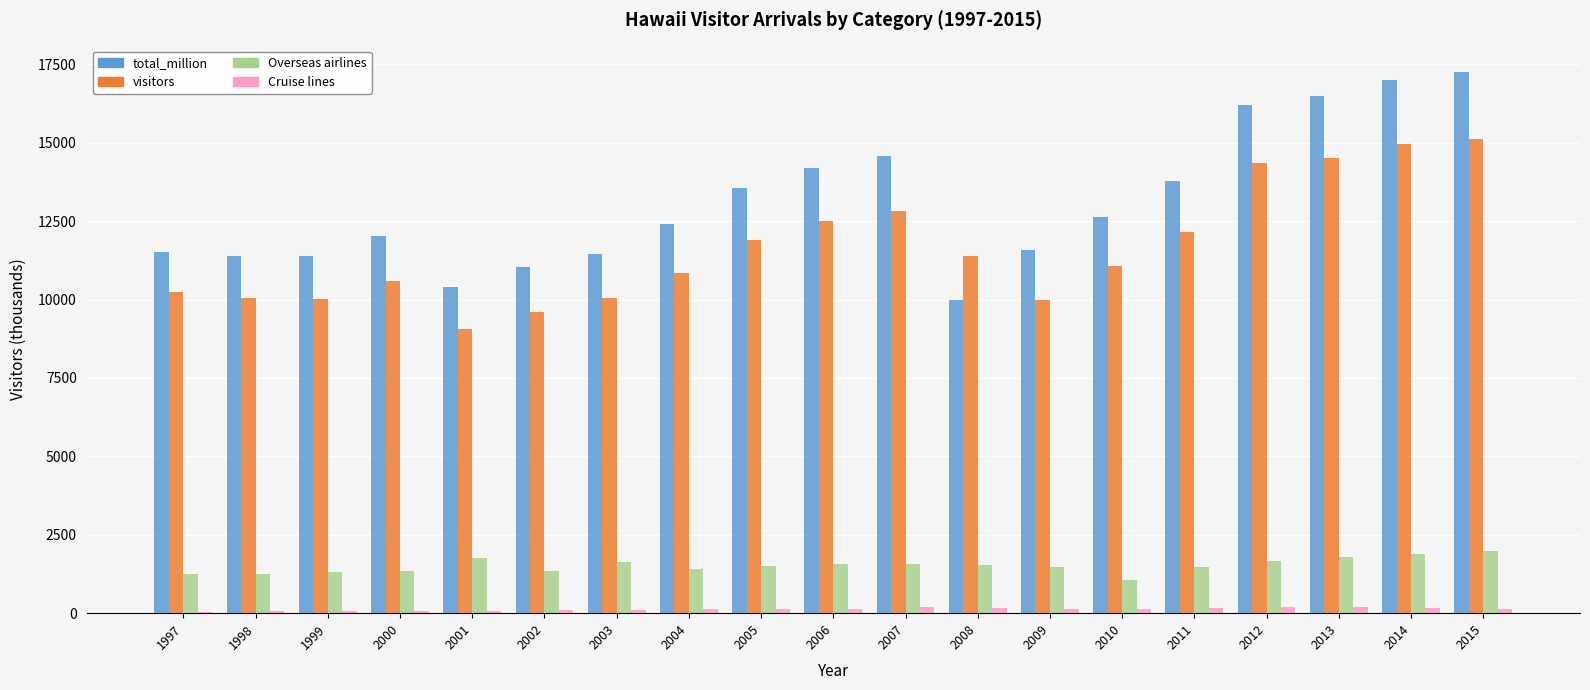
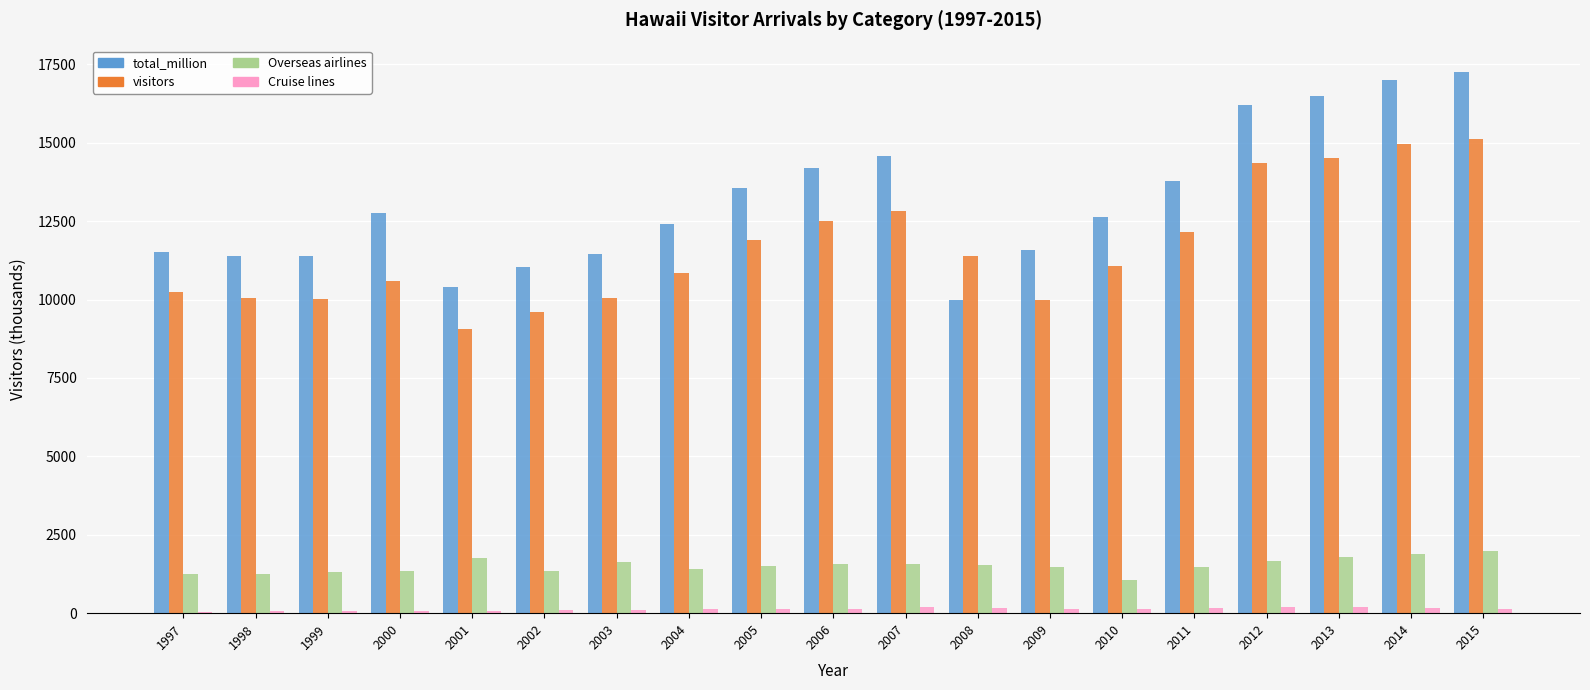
  {
    "total_million": {
      "1997": 11500,
      "1998": 11400,
      "1999": 11400,
-     "2000": 12000,
+     "2000": 12800,
      "2001": 10400,
      "2002": 11000,
      "2003": 11500,
      "2004": 12400,
      "2005": 13600,
      "2006": 14200,
      "2007": 14600,
      "2008": 10000,
      "2009": 11600,
      "2010": 12600,
      "2011": 13800,
      "2012": 16200,
      "2013": 16500,
      "2014": 17000,
      "2015": 17200
    },
    "visitors": {
      "1997": 10200,
      "1998": 10100,
      "1999": 10000,
      "2000": 10600,
      "2001": 9100,
      "2002": 9600,
      "2003": 10100,
      "2004": 10900,
      "2005": 11900,
      "2006": 12500,
      "2007": 12800,
      "2008": 11400,
      "2009": 10000,
      "2010": 11100,
      "2011": 12200,
      "2012": 14400,
      "2013": 14500,
      "2014": 15000,
      "2015": 15100
    },
    "Overseas airlines": {
      "1997": 1200,
      "1998": 1300,
      "1999": 1300,
      "2000": 1400,
      "2001": 1800,
      "2002": 1300,
      "2003": 1600,
      "2004": 1400,
      "2005": 1500,
      "2006": 1600,
      "2007": 1600,
      "2008": 1500,
      "2009": 1500,
      "2010": 1100,
      "2011": 1500,
      "2012": 1600,
      "2013": 1800,
      "2014": 1900,
      "2015": 2000
    },
    "Cruise lines": {
      "2002": 100,
      "2003": 100,
      "2004": 100,
      "2005": 100,
      "2006": 100,
      "2007": 200,
      "2008": 200,
      "2009": 100,
      "2010": 100,
      "2011": 100,
      "2012": 200,
      "2013": 200,
      "2014": 200,
      "2015": 100
    }
  }
